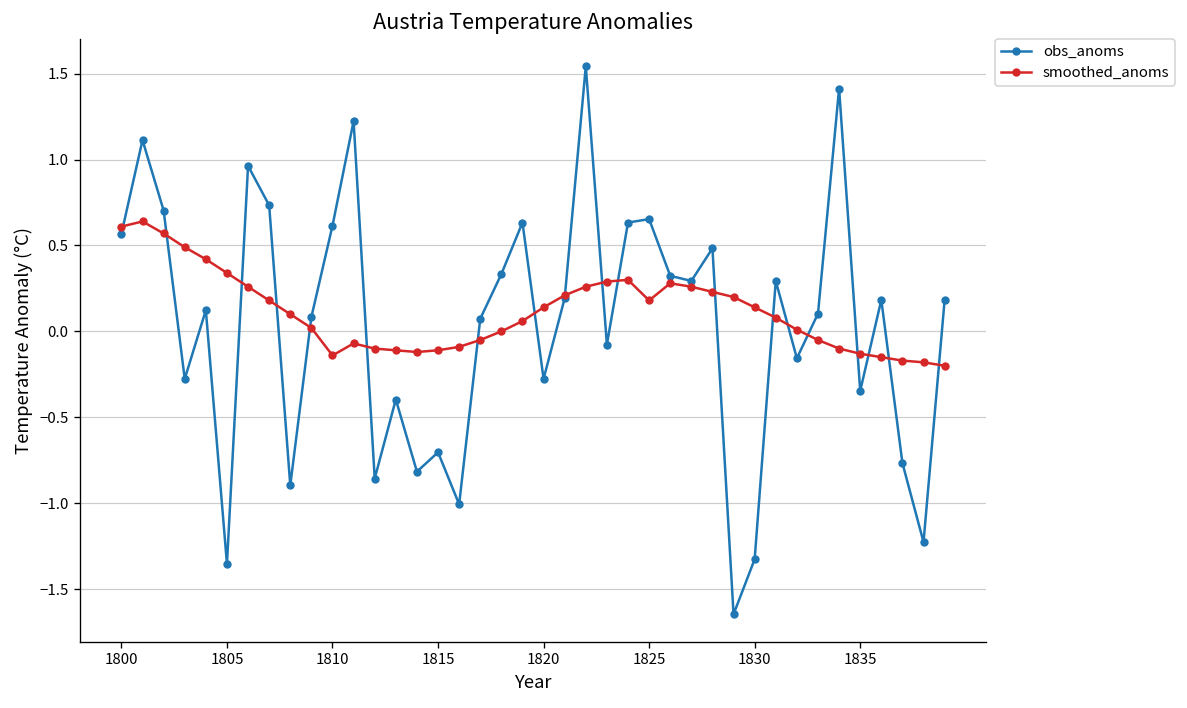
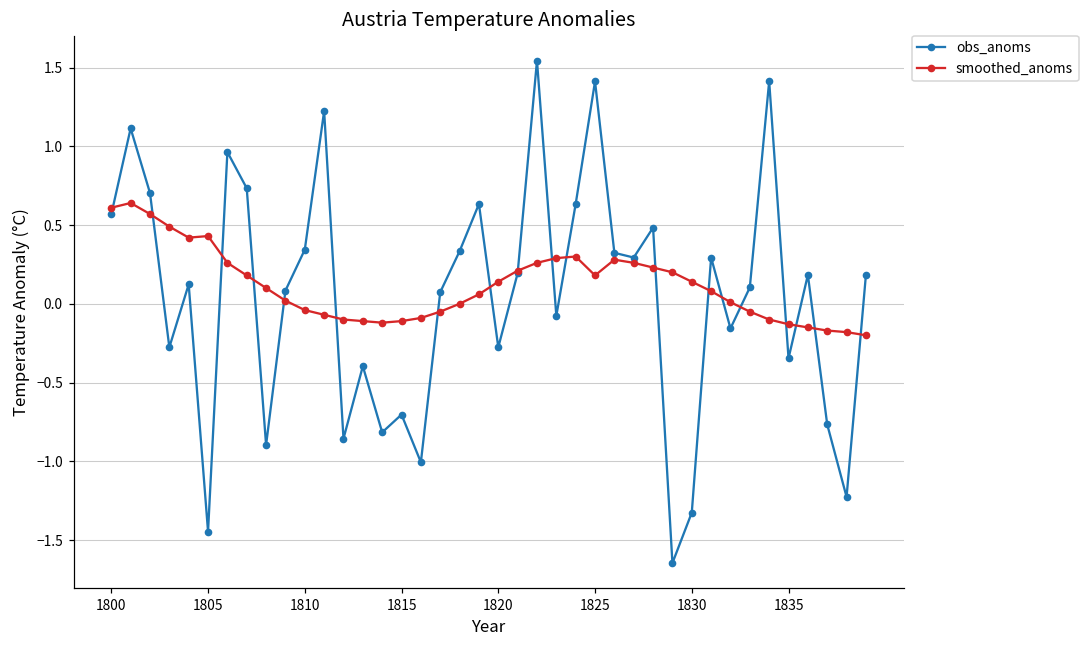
  {
    "obs_anoms": {
      "1800": 0.57,
-     "1805": -1.35,
-     "1810": 0.62,
+     "1805": -1.45,
+     "1810": 0.34,
      "1815": -0.70,
      "1820": -0.28,
-     "1825": 0.65,
+     "1825": 1.41,
      "1830": -1.33,
      "1835": -0.35
    },
    "smoothed_anoms": {
      "1800": 0.61,
-     "1805": 0.34,
-     "1810": -0.14,
+     "1805": 0.43,
+     "1810": -0.04,
      "1815": -0.11,
      "1820": 0.14,
      "1825": 0.18,
      "1830": 0.14,
      "1835": -0.13
    }
  }
